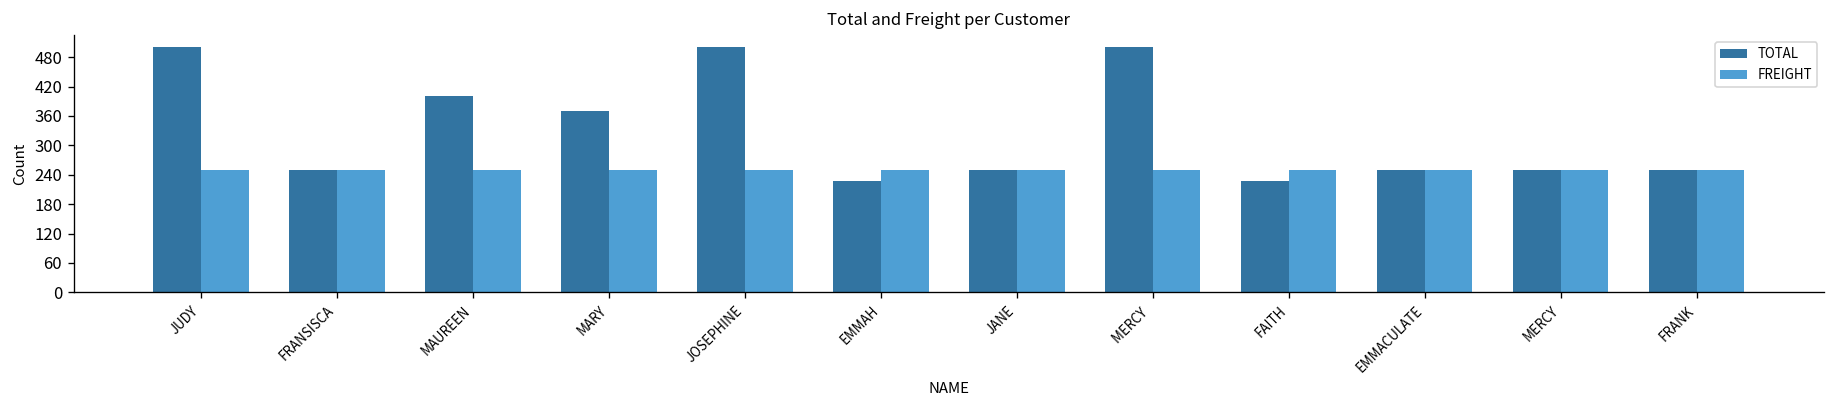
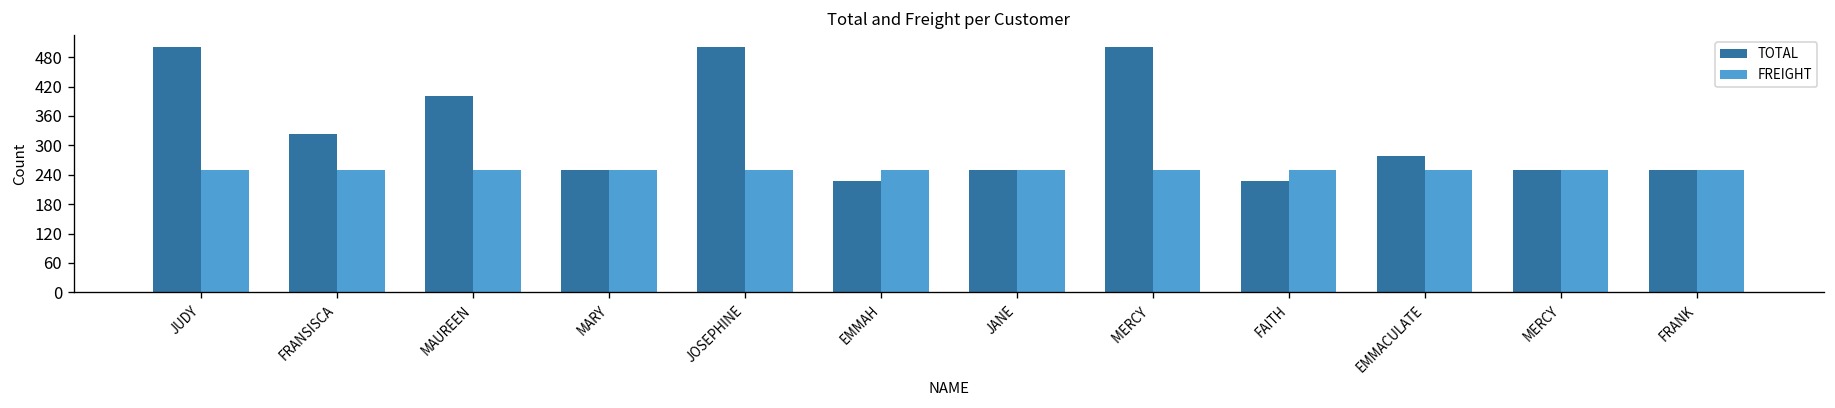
  {
    "TOTAL": {
      "JUDY": 500,
-     "FRANSISCA": 250,
+     "FRANSISCA": 320,
      "MAUREEN": 400,
-     "MARY": 370,
+     "MARY": 250,
      "JOSEPHINE": 500,
      "EMMAH": 230,
      "JANE": 250,
      "FAITH": 230,
-     "EMMACULATE": 250,
+     "EMMACULATE": 280,
      "FRANK": 250
    },
    "FREIGHT": {
      "JUDY": 250,
      "FRANSISCA": 250,
      "MAUREEN": 250,
      "MARY": 250,
      "JOSEPHINE": 250,
      "EMMAH": 250,
      "JANE": 250,
      "FAITH": 250,
      "EMMACULATE": 250,
      "FRANK": 250
    }
  }
